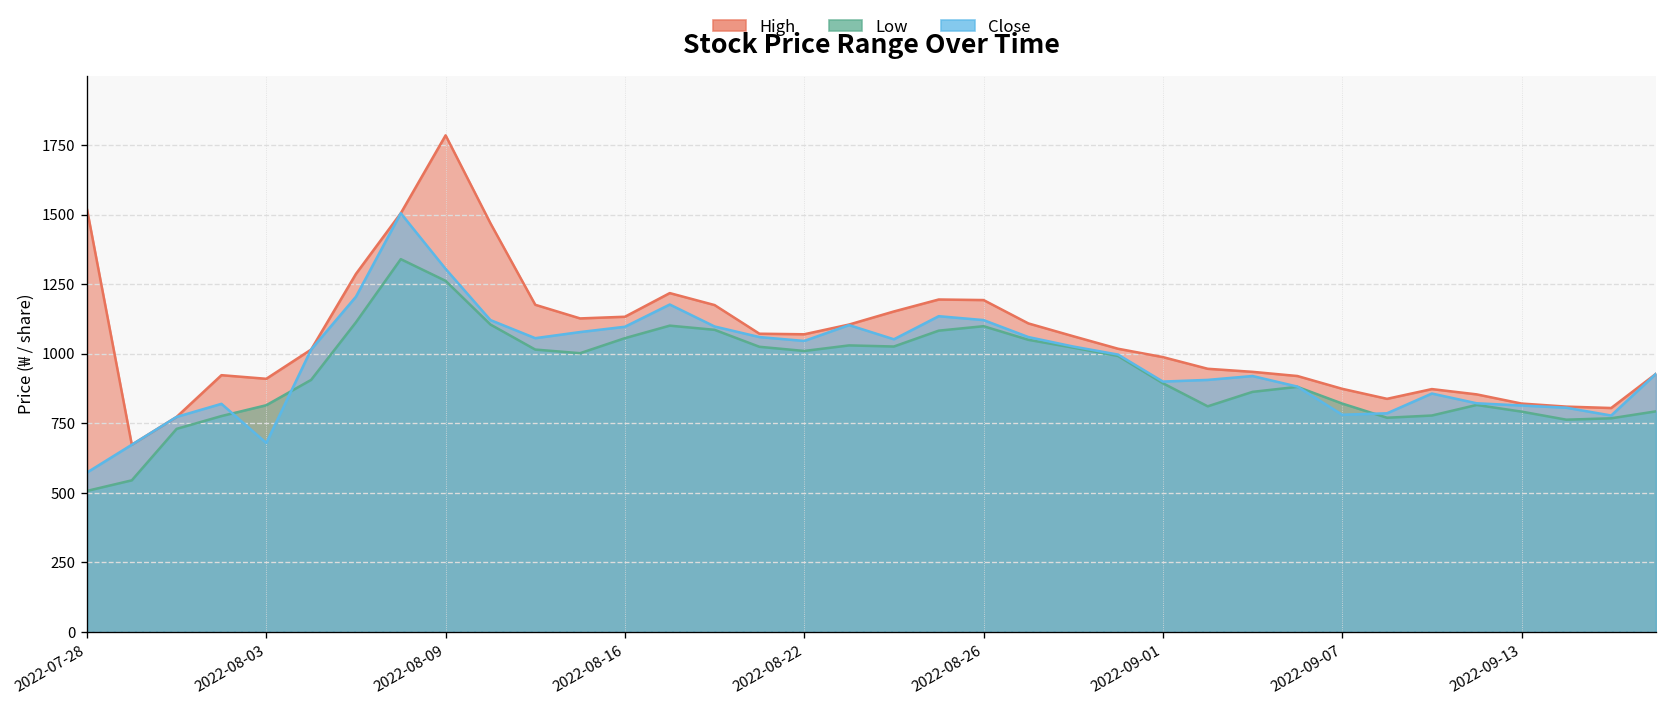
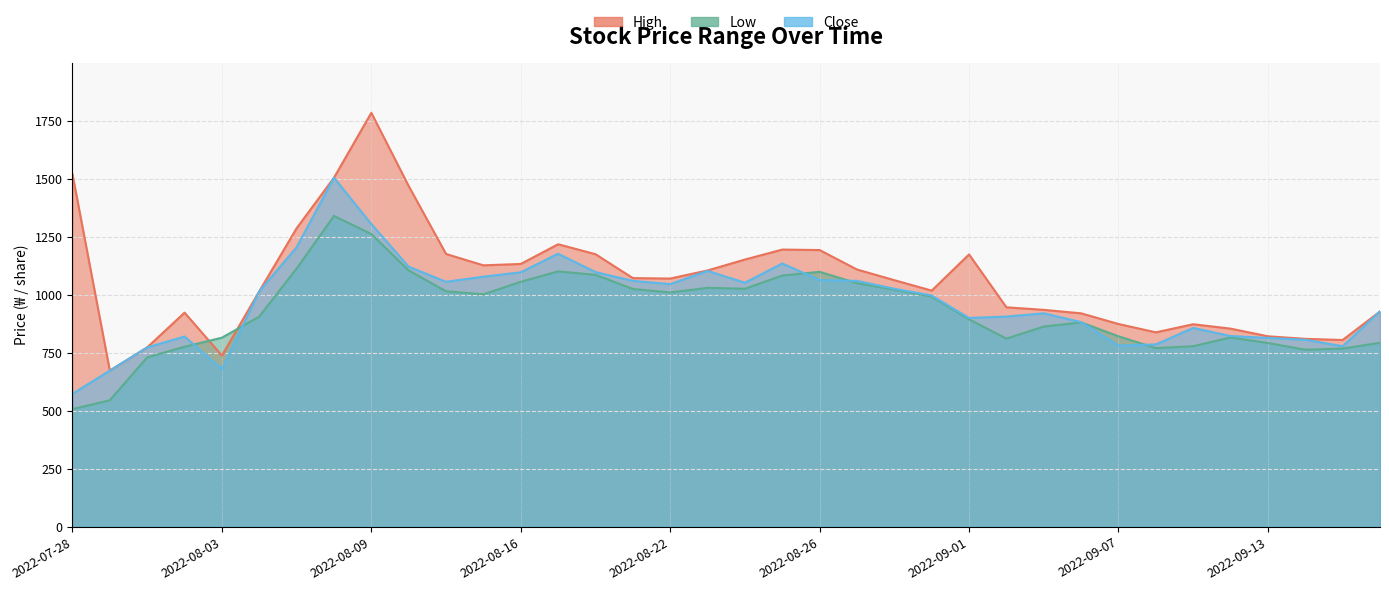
  {
    "High": {
      "2022-07-28": 1520,
-     "2022-08-03": 910,
+     "2022-08-03": 740,
      "2022-08-09": 1790,
      "2022-08-16": 1130,
      "2022-08-22": 1070,
      "2022-08-26": 1190,
-     "2022-09-01": 990,
+     "2022-09-01": 1170,
      "2022-09-07": 870
    },
    "Low": {
      "2022-07-28": 510,
      "2022-08-03": 820,
      "2022-08-09": 1260,
      "2022-08-16": 1060,
      "2022-08-22": 1010,
      "2022-08-26": 1100,
      "2022-09-07": 820,
      "2022-09-13": 790
    },
    "Close": {
      "2022-07-28": 570,
      "2022-08-03": 680,
      "2022-08-09": 1310,
      "2022-08-16": 1100,
      "2022-08-22": 1050,
-     "2022-08-26": 1120,
+     "2022-08-26": 1060,
      "2022-09-07": 780
    }
  }
